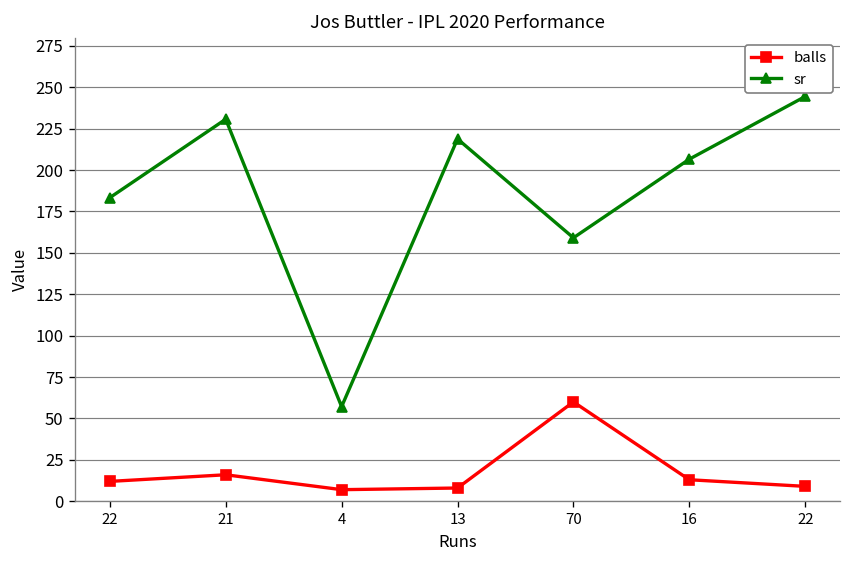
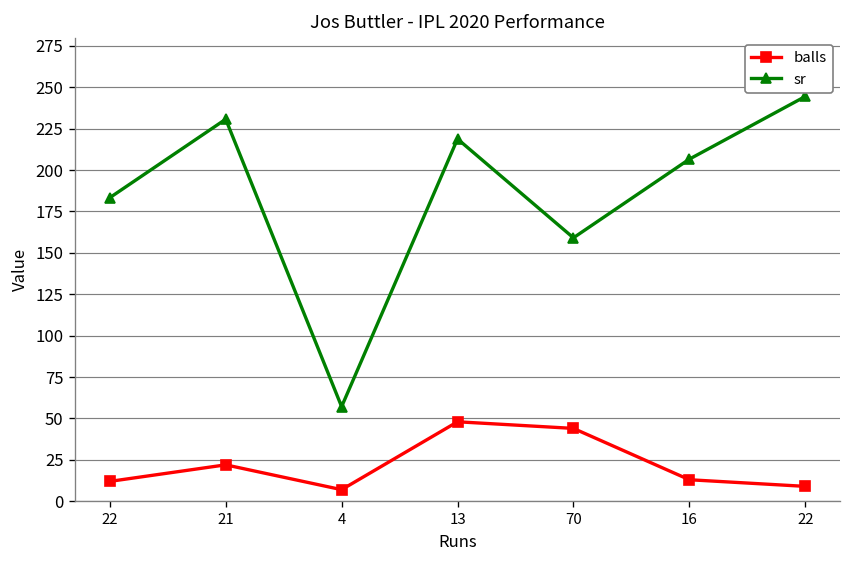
  {
    "balls": {
-     "21": 16,
+     "21": 22,
      "4": 7,
-     "13": 8,
-     "70": 60,
+     "13": 48,
+     "70": 44,
      "16": 13
    },
    "sr": {
      "21": 231,
      "4": 57,
      "13": 219,
      "70": 159,
      "16": 207
    }
  }
